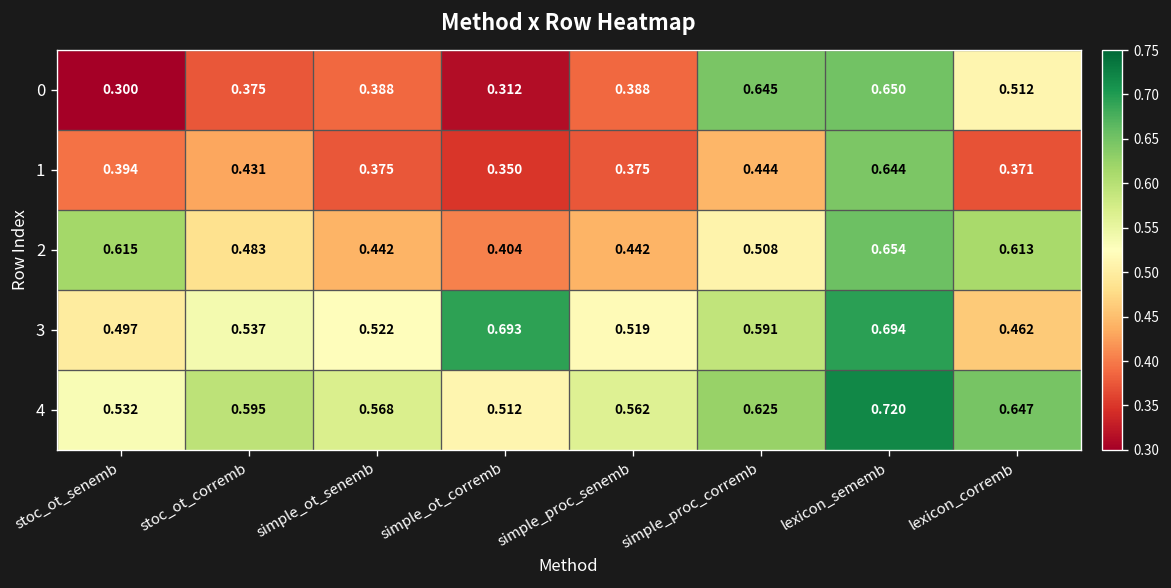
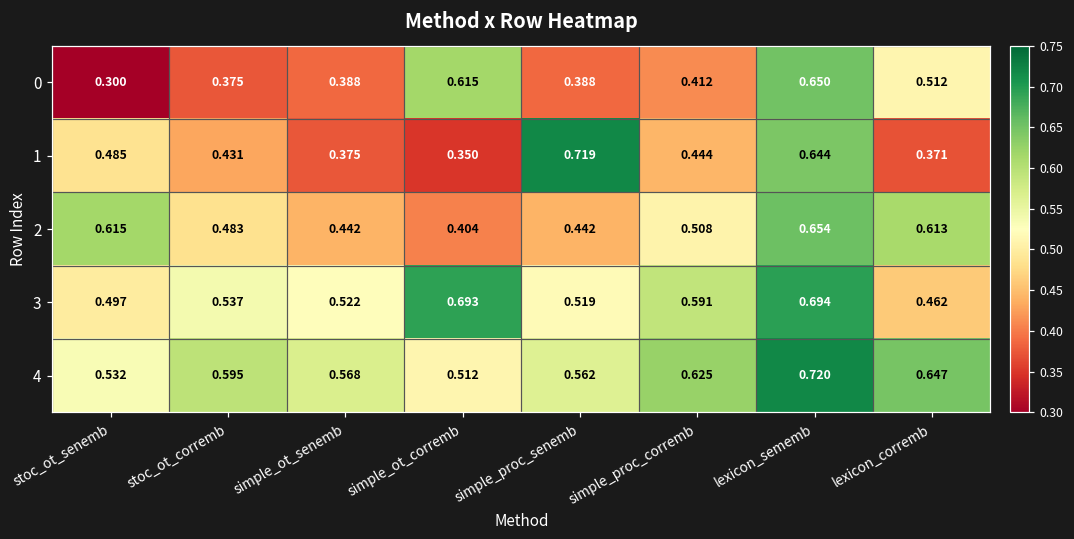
  {
    "0": {
      "stoc_ot_senemb": 0.300,
      "stoc_ot_corremb": 0.375,
      "simple_ot_senemb": 0.388,
-     "simple_ot_corremb": 0.312,
+     "simple_ot_corremb": 0.615,
      "simple_proc_senemb": 0.388,
-     "simple_proc_corremb": 0.645,
+     "simple_proc_corremb": 0.412,
      "lexicon_sememb": 0.650,
      "lexicon_corremb": 0.512
    },
    "1": {
-     "stoc_ot_senemb": 0.394,
+     "stoc_ot_senemb": 0.485,
      "stoc_ot_corremb": 0.431,
      "simple_ot_senemb": 0.375,
      "simple_ot_corremb": 0.350,
-     "simple_proc_senemb": 0.375,
+     "simple_proc_senemb": 0.719,
      "simple_proc_corremb": 0.444,
      "lexicon_sememb": 0.644,
      "lexicon_corremb": 0.371
    },
    "2": {
      "stoc_ot_senemb": 0.615,
      "stoc_ot_corremb": 0.483,
      "simple_ot_senemb": 0.442,
      "simple_ot_corremb": 0.404,
      "simple_proc_senemb": 0.442,
      "simple_proc_corremb": 0.508,
      "lexicon_sememb": 0.654,
      "lexicon_corremb": 0.613
    },
    "3": {
      "stoc_ot_senemb": 0.497,
      "stoc_ot_corremb": 0.537,
      "simple_ot_senemb": 0.522,
      "simple_ot_corremb": 0.693,
      "simple_proc_senemb": 0.519,
      "simple_proc_corremb": 0.591,
      "lexicon_sememb": 0.694,
      "lexicon_corremb": 0.462
    },
    "4": {
      "stoc_ot_senemb": 0.532,
      "stoc_ot_corremb": 0.595,
      "simple_ot_senemb": 0.568,
      "simple_ot_corremb": 0.512,
      "simple_proc_senemb": 0.562,
      "simple_proc_corremb": 0.625,
      "lexicon_sememb": 0.720,
      "lexicon_corremb": 0.647
    }
  }
